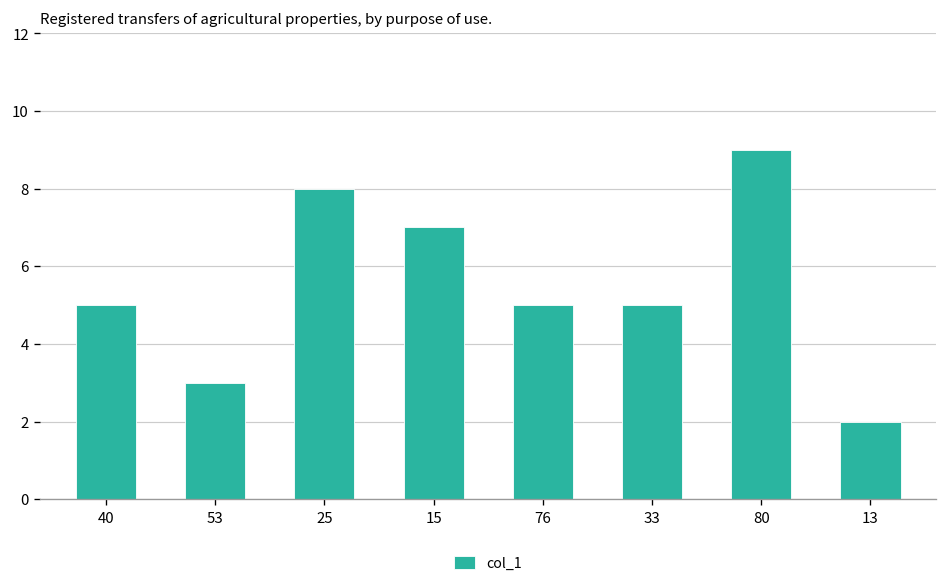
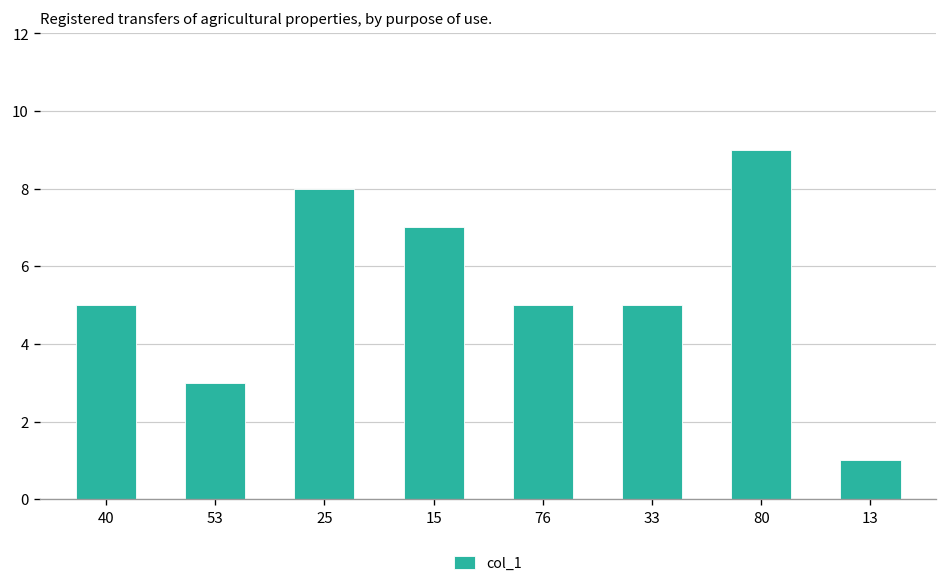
  {
    "40": 5,
    "53": 3,
    "25": 8,
    "15": 7,
    "76": 5,
    "33": 5,
    "80": 9,
-   "13": 2
+   "13": 1
  }
